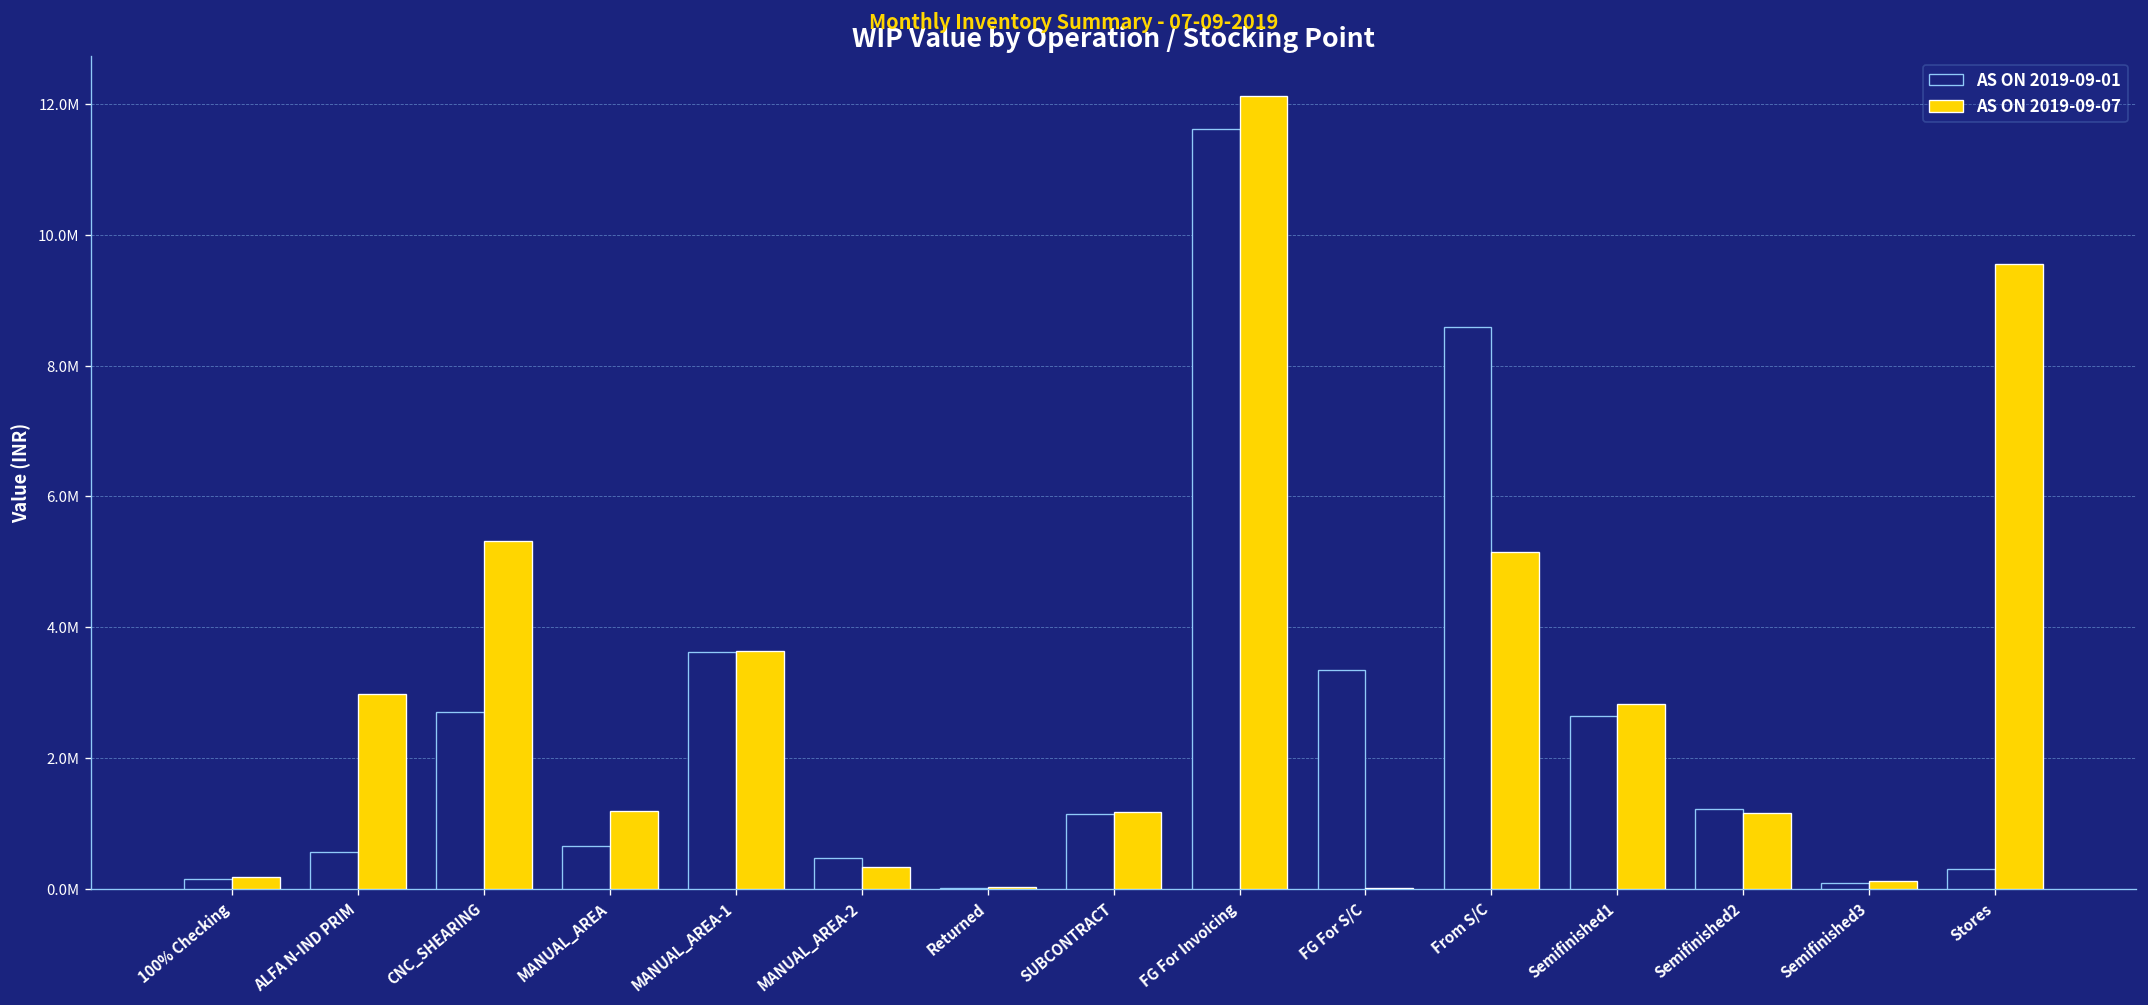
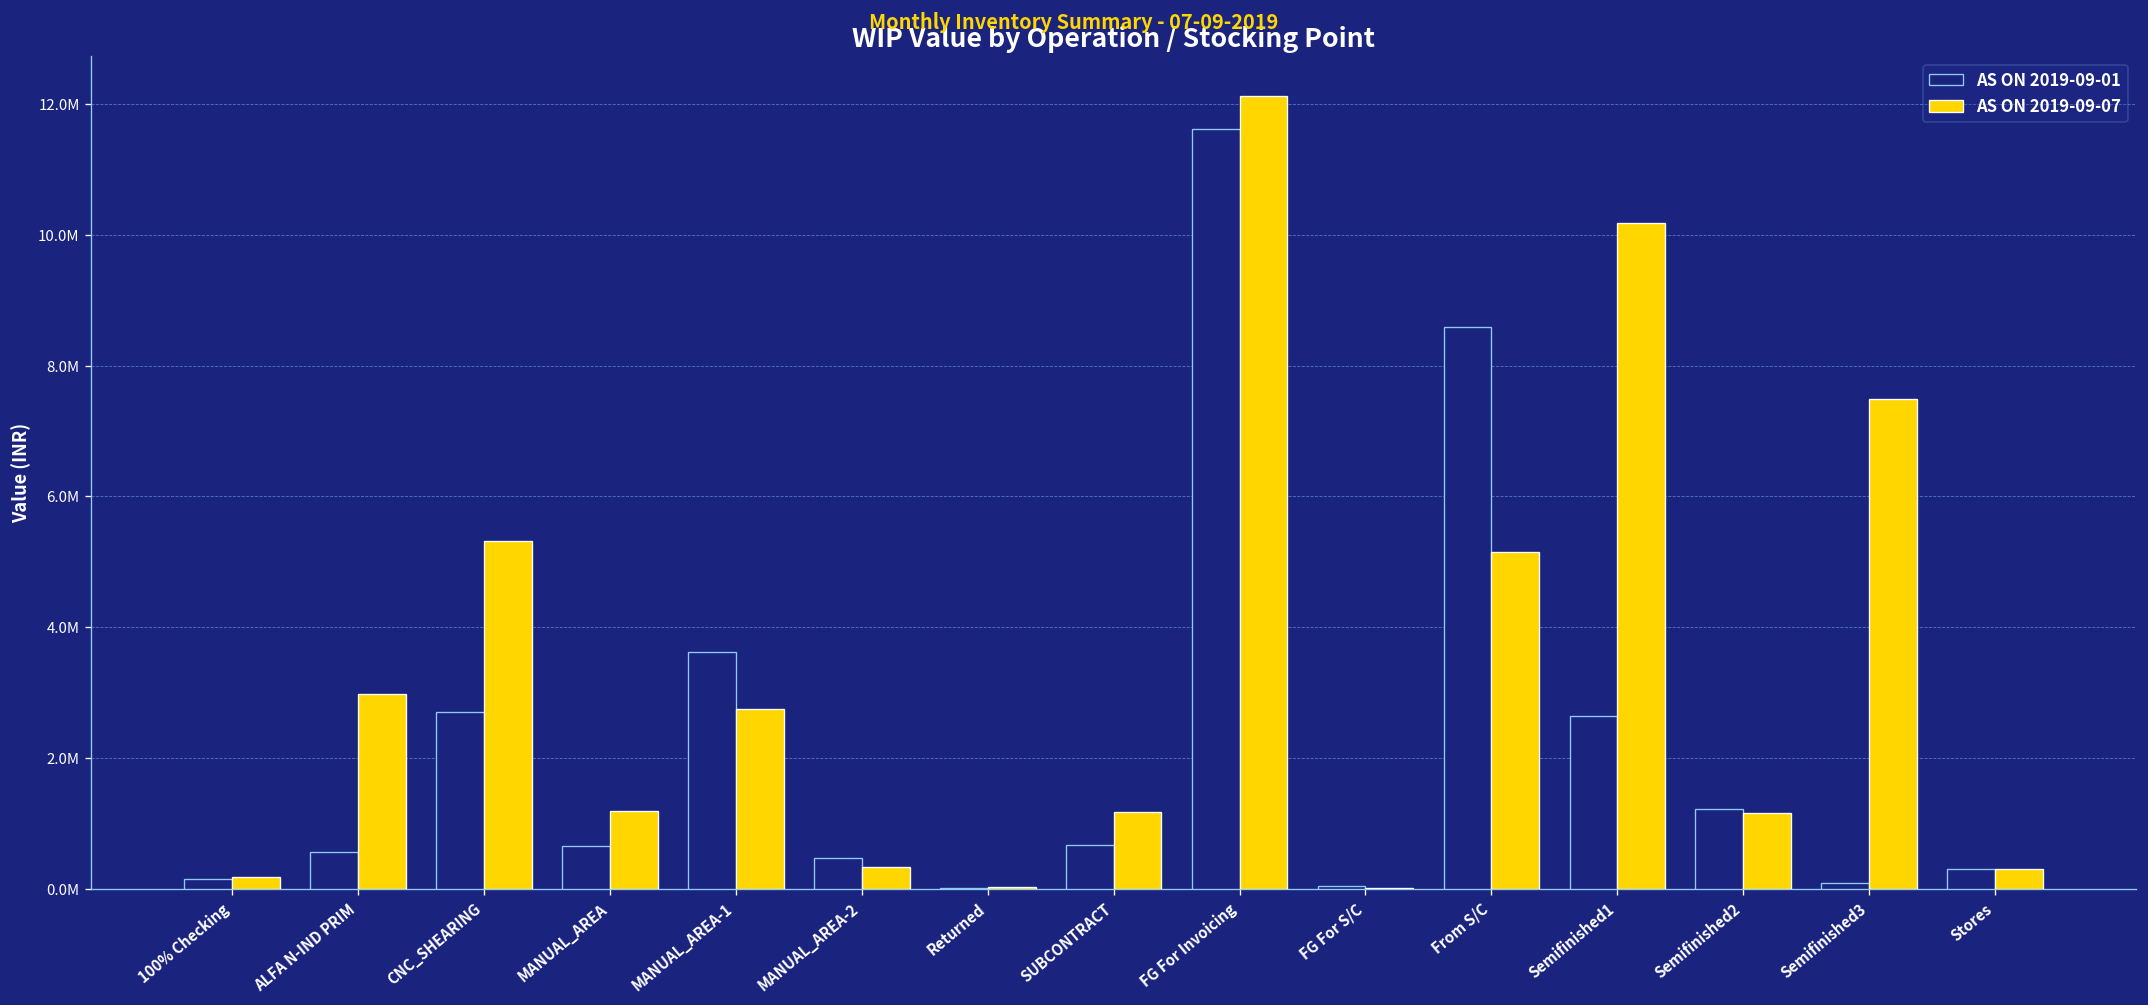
  {
    "AS ON 2019-09-01": {
      "100% Checking": 200000,
      "ALFA N-IND PRIM": 600000,
      "CNC_SHEARING": 2700000,
      "MANUAL_AREA": 700000,
      "MANUAL_AREA-1": 3600000,
      "MANUAL_AREA-2": 500000,
-     "SUBCONTRACT": 1100000,
+     "SUBCONTRACT": 700000,
      "FG For Invoicing": 11600000,
-     "FG For S/C": 3400000,
+     "FG For S/C": 0,
      "From S/C": 8600000,
      "Semifinished1": 2600000,
      "Semifinished2": 1200000,
      "Semifinished3": 100000,
      "Stores": 300000
    },
    "AS ON 2019-09-07": {
      "100% Checking": 200000,
      "ALFA N-IND PRIM": 3000000,
      "CNC_SHEARING": 5300000,
      "MANUAL_AREA": 1200000,
-     "MANUAL_AREA-1": 3600000,
+     "MANUAL_AREA-1": 2700000,
      "MANUAL_AREA-2": 300000,
      "SUBCONTRACT": 1200000,
      "FG For Invoicing": 12100000,
      "From S/C": 5100000,
-     "Semifinished1": 2800000,
+     "Semifinished1": 10200000,
      "Semifinished2": 1200000,
-     "Semifinished3": 100000,
-     "Stores": 9600000
+     "Semifinished3": 7500000,
+     "Stores": 300000
    }
  }
